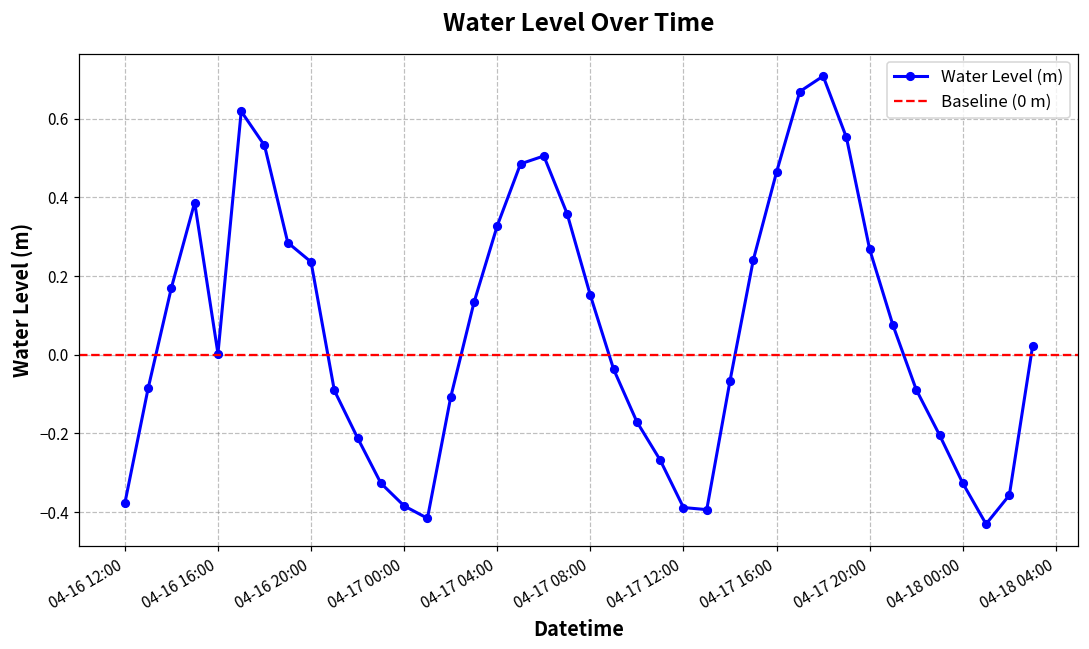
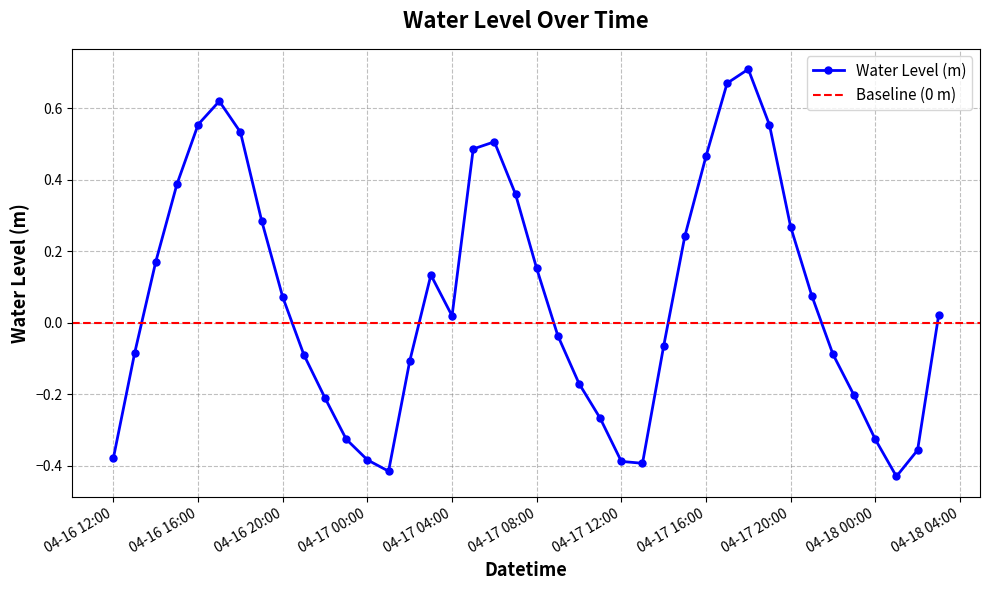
  {
    "04-16 12:00": -0.38,
-   "04-16 16:00": 0.00,
-   "04-16 20:00": 0.24,
+   "04-16 16:00": 0.55,
+   "04-16 20:00": 0.07,
    "04-17 00:00": -0.38,
-   "04-17 04:00": 0.33,
+   "04-17 04:00": 0.02,
    "04-17 08:00": 0.15,
    "04-17 12:00": -0.39,
    "04-17 16:00": 0.46,
    "04-17 20:00": 0.27,
    "04-18 00:00": -0.33
  }
